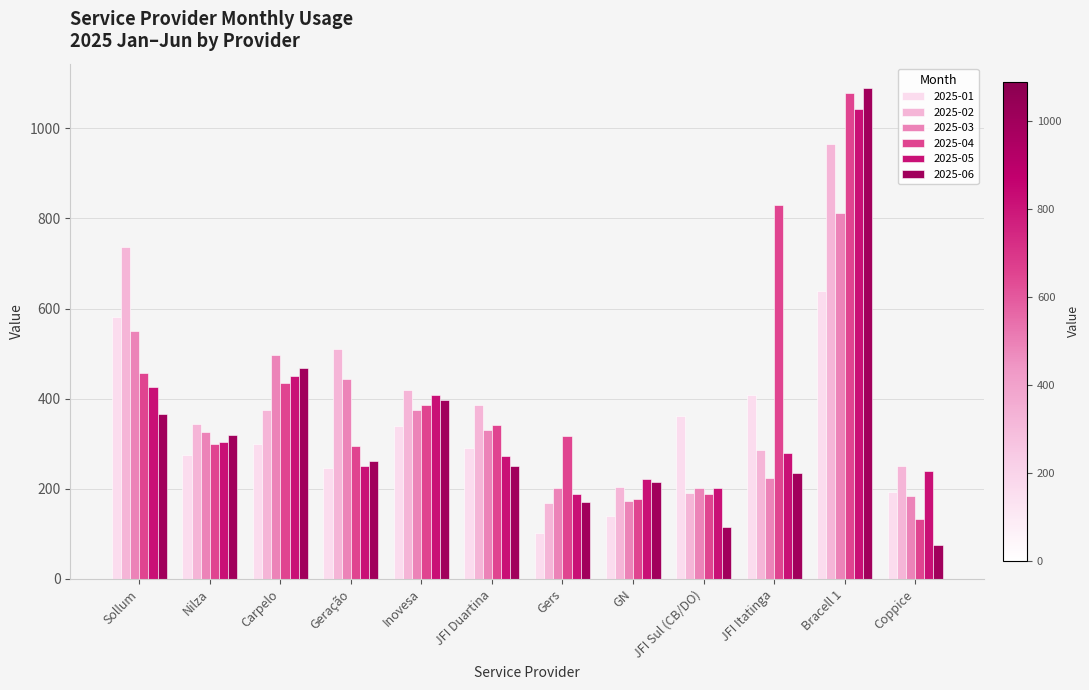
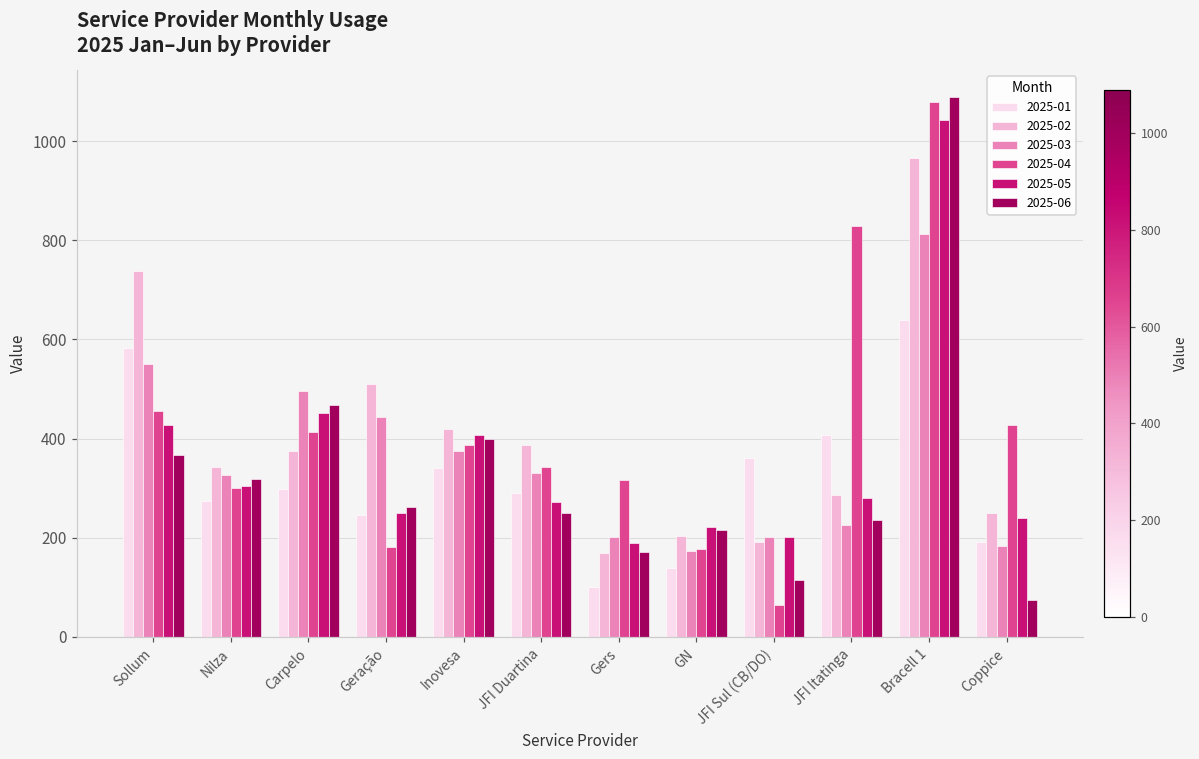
  {
    "2025-04": {
      "Sollum": 460,
      "Nilza": 300,
-     "Carpelo": 430,
-     "Geração": 300,
+     "Carpelo": 410,
+     "Geração": 180,
      "Inovesa": 390,
      "JFI Duartina": 340,
      "Gers": 320,
      "GN": 180,
-     "JFI Sul (CB/DO)": 190,
+     "JFI Sul (CB/DO)": 60,
      "JFI Itatinga": 830,
      "Bracell 1": 1080,
-     "Coppice": 130
+     "Coppice": 430
    }
  }
